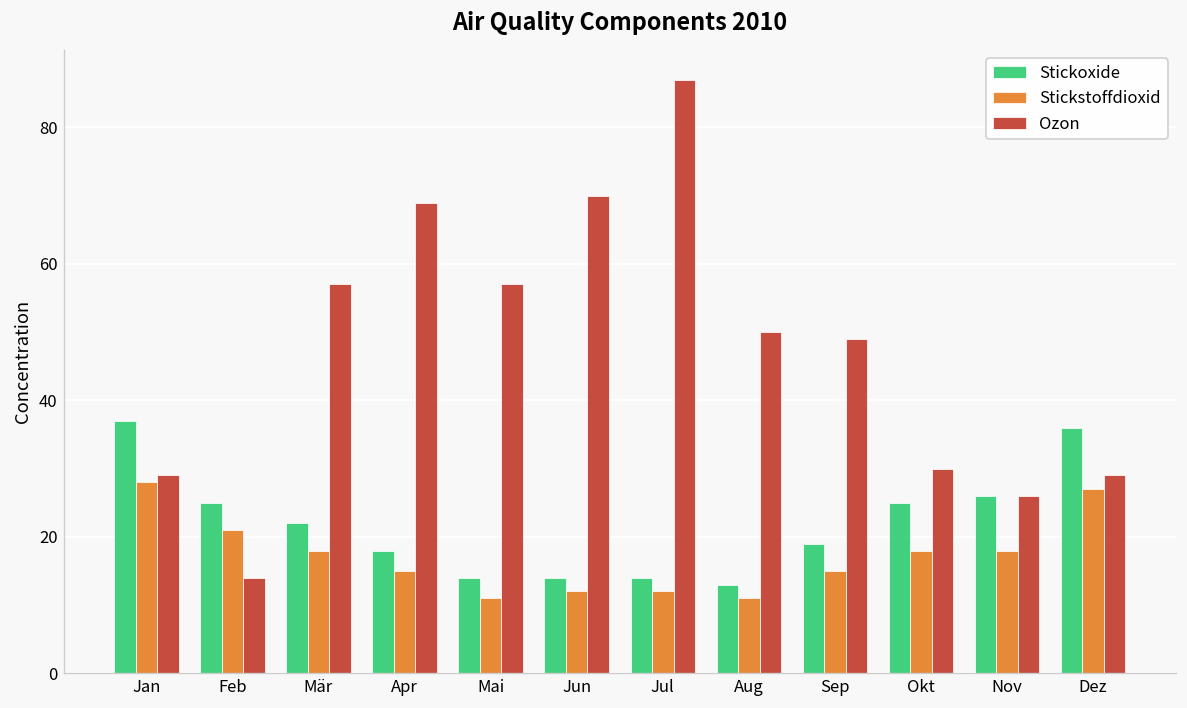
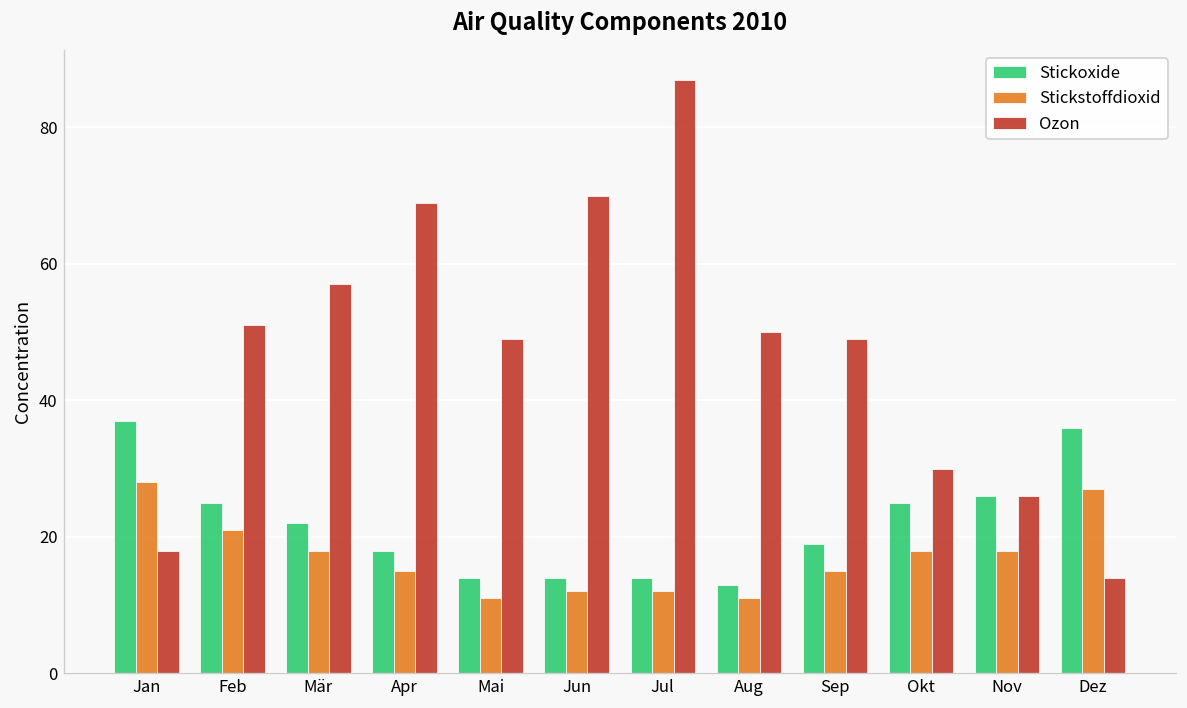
  {
    "Stickoxide": {
      "Jan": 37,
      "Feb": 25,
      "Mär": 22,
      "Apr": 18,
      "Mai": 14,
      "Jun": 14,
      "Jul": 14,
      "Aug": 13,
      "Sep": 19,
      "Okt": 25,
      "Nov": 26,
      "Dez": 36
    },
    "Stickstoffdioxid": {
      "Jan": 28,
      "Feb": 21,
      "Mär": 18,
      "Apr": 15,
      "Mai": 11,
      "Jun": 12,
      "Jul": 12,
      "Aug": 11,
      "Sep": 15,
      "Okt": 18,
      "Nov": 18,
      "Dez": 27
    },
    "Ozon": {
-     "Jan": 29,
-     "Feb": 14,
+     "Jan": 18,
+     "Feb": 51,
      "Mär": 57,
      "Apr": 69,
-     "Mai": 57,
+     "Mai": 49,
      "Jun": 70,
      "Jul": 87,
      "Aug": 50,
      "Sep": 49,
      "Okt": 30,
      "Nov": 26,
-     "Dez": 29
+     "Dez": 14
    }
  }
